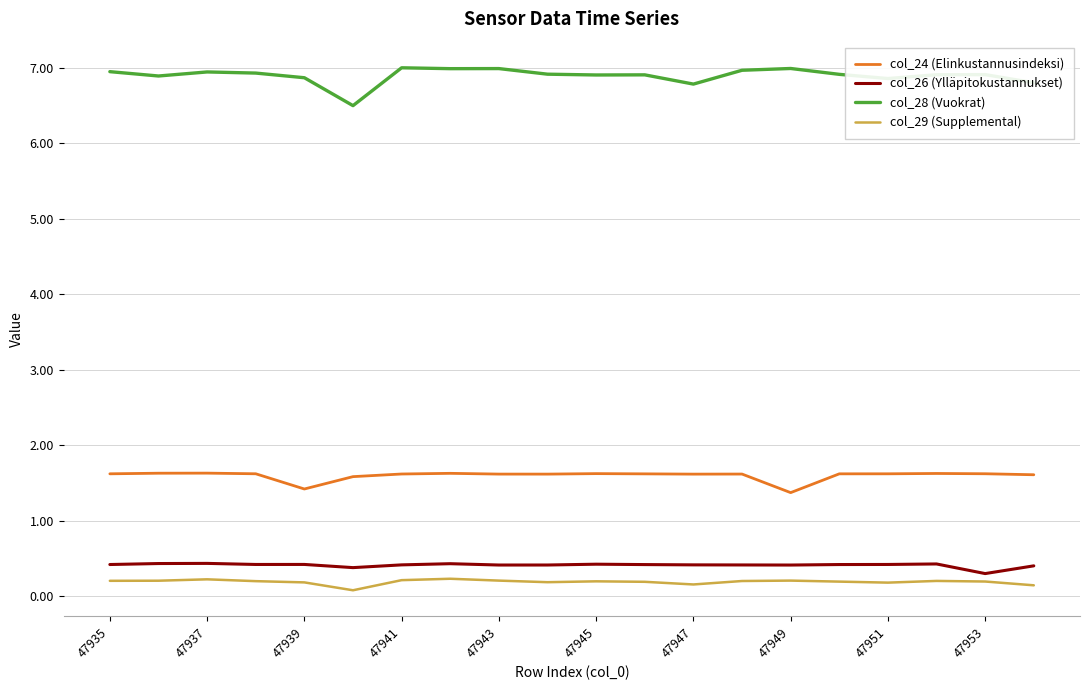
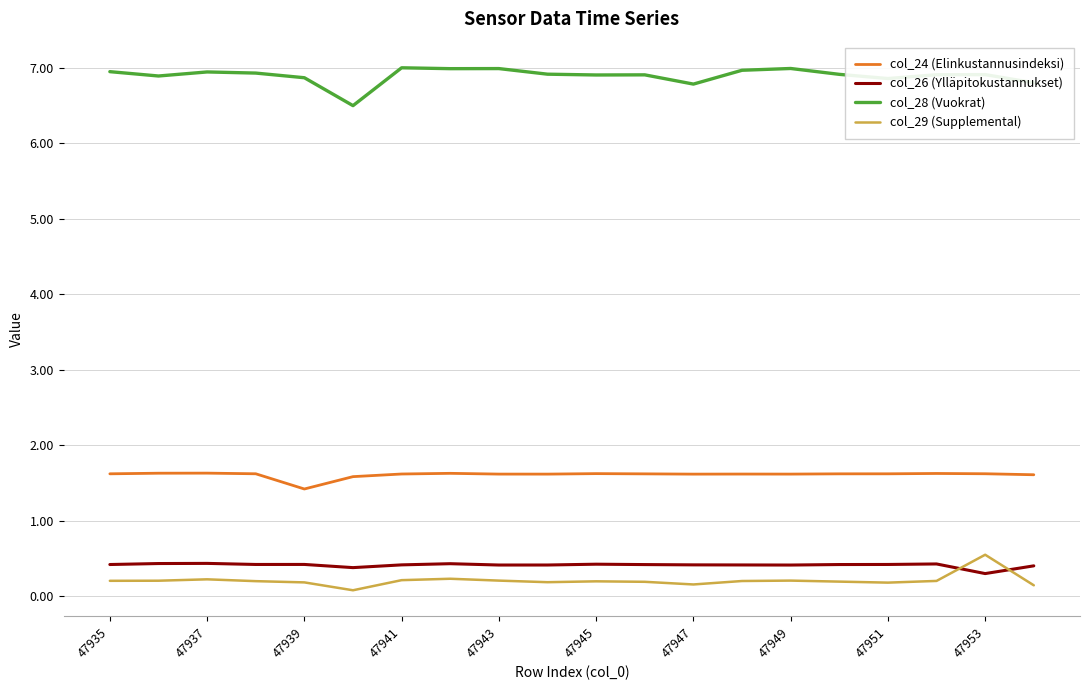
  {
    "col_24 (Elinkustannusindeksi)": {
      "47935": 1.6,
      "47937": 1.6,
      "47939": 1.4,
      "47941": 1.6,
      "47943": 1.6,
      "47945": 1.6,
      "47947": 1.6,
-     "47949": 1.4,
+     "47949": 1.6,
      "47951": 1.6,
      "47953": 1.6
    },
    "col_26 (Ylläpitokustannukset)": {
      "47935": 0.4,
      "47937": 0.4,
      "47939": 0.4,
      "47941": 0.4,
      "47943": 0.4,
      "47945": 0.4,
      "47947": 0.4,
      "47949": 0.4,
      "47951": 0.4,
      "47953": 0.3
    },
    "col_28 (Vuokrat)": {
      "47935": 6.9,
      "47937": 6.9,
      "47939": 6.9,
      "47941": 7.0,
      "47943": 7.0,
      "47945": 6.9,
      "47947": 6.8,
      "47949": 7.0
    },
    "col_29 (Supplemental)": {
      "47935": 0.2,
      "47937": 0.2,
      "47939": 0.2,
      "47941": 0.2,
      "47943": 0.2,
      "47945": 0.2,
      "47947": 0.2,
      "47949": 0.2,
      "47951": 0.2,
-     "47953": 0.2
+     "47953": 0.5
    }
  }
